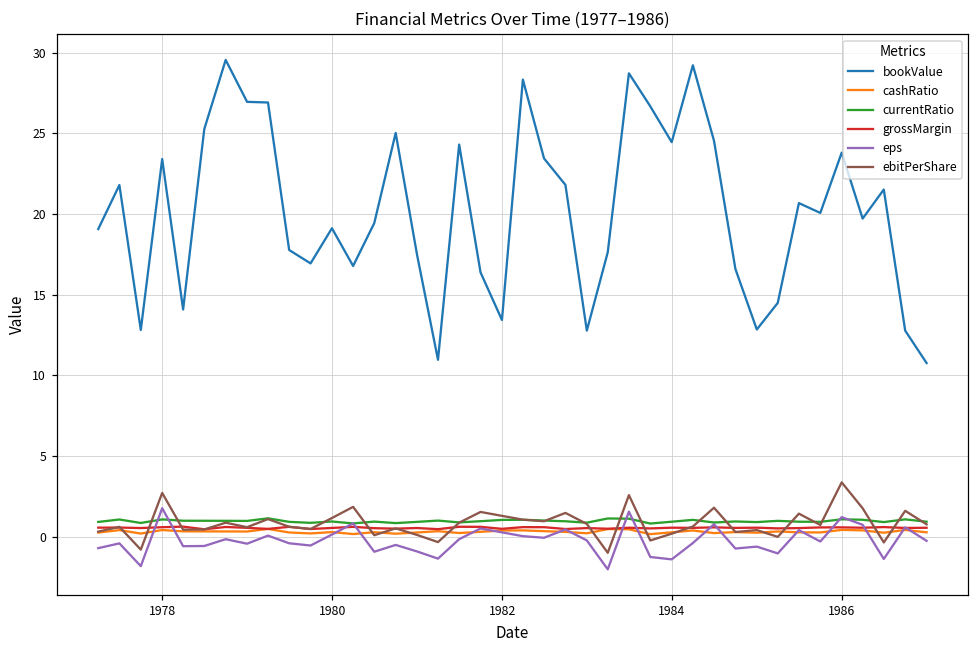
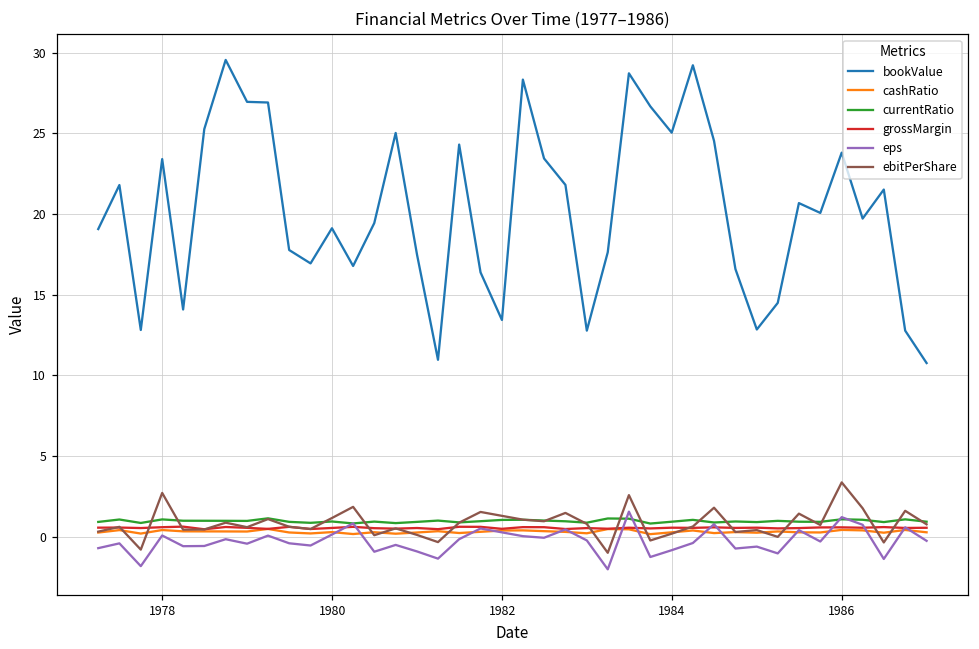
  {
    "bookValue": {
      "1978": 23.4,
      "1980": 19.1,
      "1982": 13.4,
-     "1984": 24.5,
+     "1984": 25.1,
      "1986": 23.8
    },
    "cashRatio": {
      "1978": 0.4
    },
    "currentRatio": {
      "1978": 1.1,
      "1980": 0.9,
      "1982": 1.0,
      "1984": 0.9
    },
    "grossMargin": {
      "1978": 0.6,
      "1980": 0.5,
      "1984": 0.5
    },
    "eps": {
-     "1978": 1.8,
-     "1984": -1.4
+     "1978": 0.1,
+     "1984": -0.8
    },
    "ebitPerShare": {
      "1978": 2.7,
      "1980": 1.1,
      "1982": 1.3,
      "1986": 3.4
    }
  }
